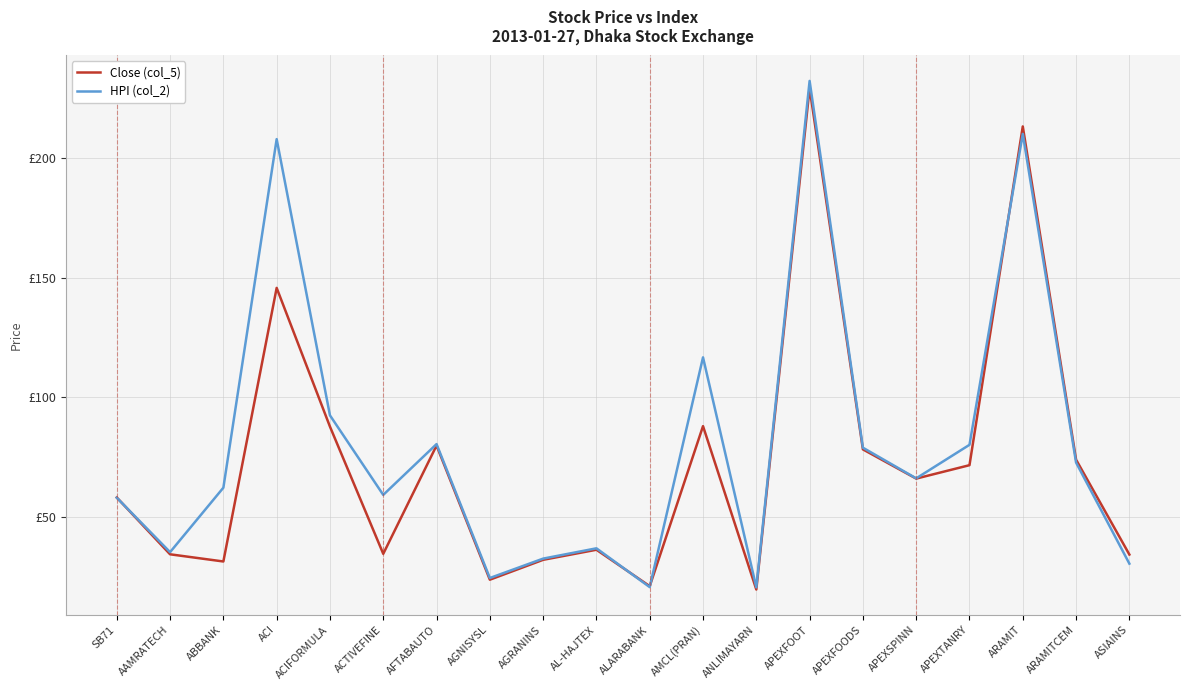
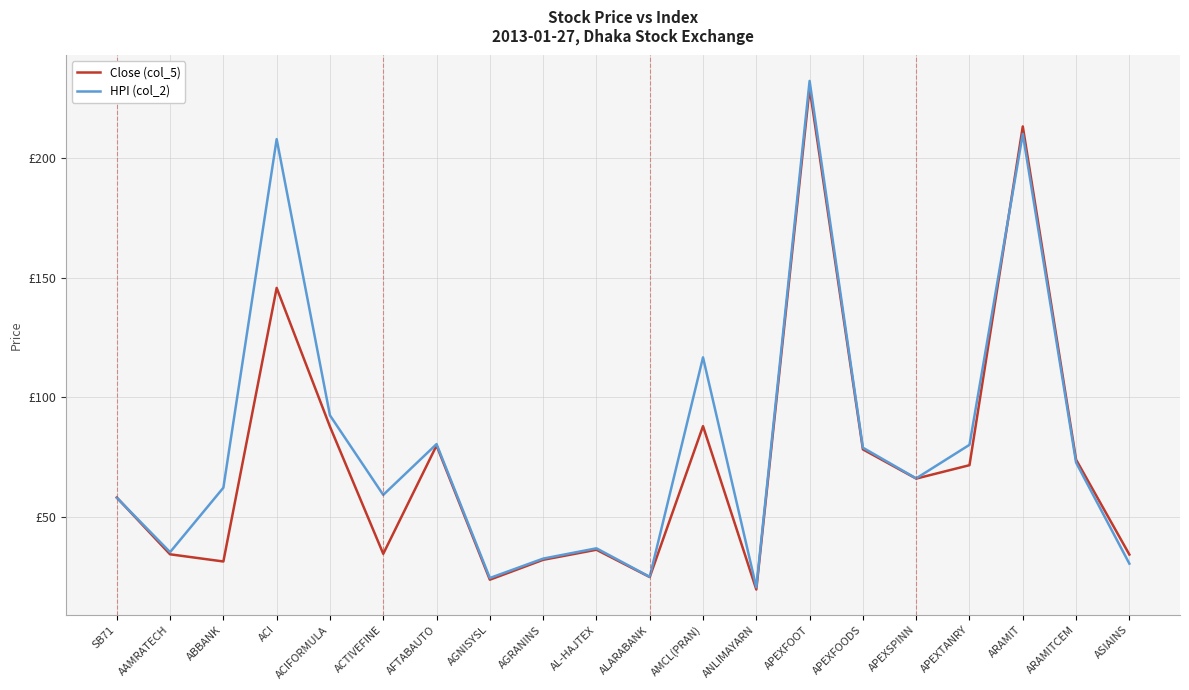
  {
    "Close (col_5)": {
      "ABBANK": "£32",
      "ACI": "£146",
      "ACIFORMULA": "£88",
      "ACTIVEFINE": "£35",
-     "ALARABANK": "£21",
+     "ALARABANK": "£25",
      "AMCL(PRAN)": "£88",
      "APEXFOOT": "£229",
      "APEXTANRY": "£72",
      "ARAMIT": "£213",
      "ARAMITCEM": "£74",
      "ASIAINS": "£34"
    },
    "HPI (col_2)": {
      "ABBANK": "£62",
      "ACI": "£208",
      "ACIFORMULA": "£93",
      "ACTIVEFINE": "£59",
-     "ALARABANK": "£21",
+     "ALARABANK": "£25",
      "AMCL(PRAN)": "£117",
      "APEXFOOT": "£232",
      "APEXTANRY": "£80",
      "ARAMIT": "£210",
      "ARAMITCEM": "£73",
      "ASIAINS": "£31"
    }
  }
